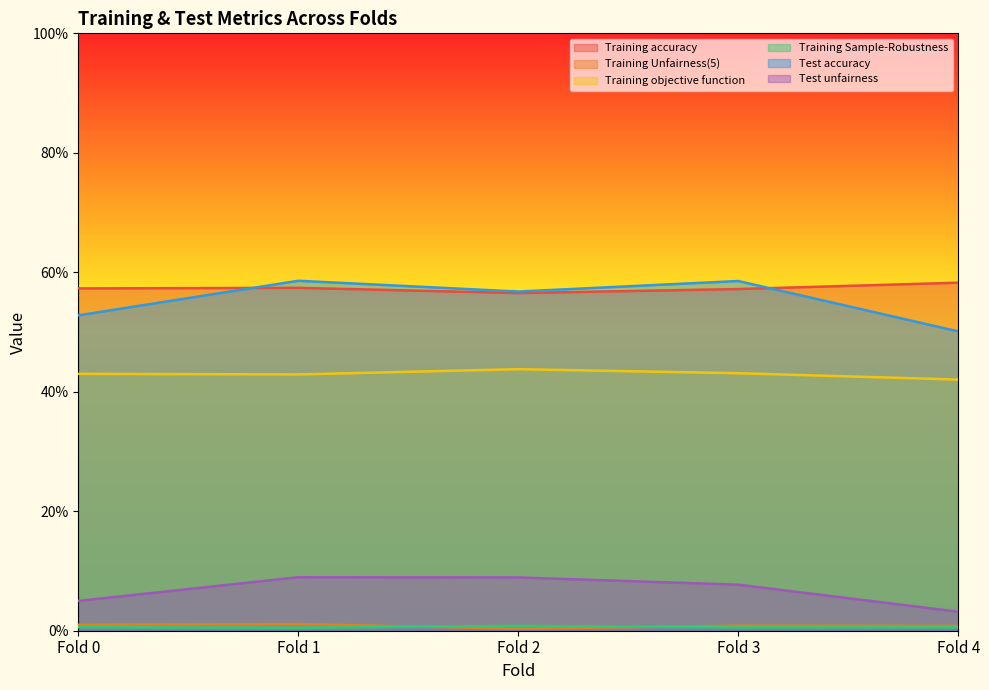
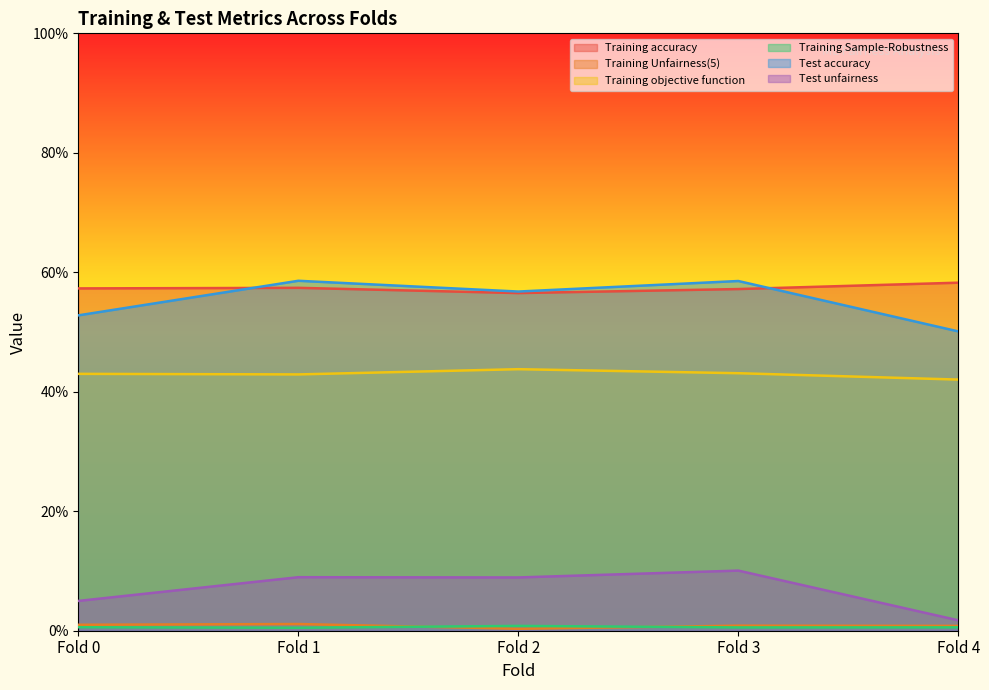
  {
    "Training Sample-Robustness": {
      "Fold 1": "0%",
      "Fold 2": "1%"
    },
    "Test accuracy": {
      "Fold 0": "53%",
      "Fold 1": "59%",
      "Fold 3": "59%",
      "Fold 4": "50%"
    },
    "Test unfairness": {
      "Fold 0": "5%",
      "Fold 1": "9%",
      "Fold 2": "9%",
-     "Fold 3": "8%",
-     "Fold 4": "3%"
+     "Fold 3": "10%",
+     "Fold 4": "2%"
    }
  }
